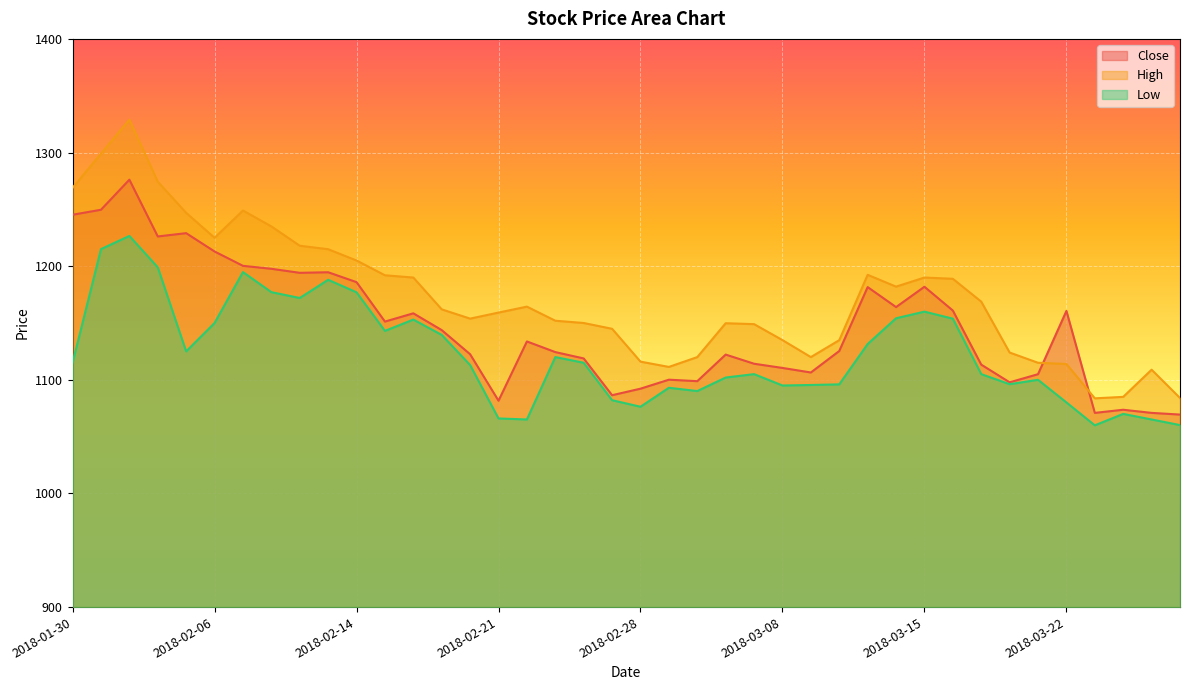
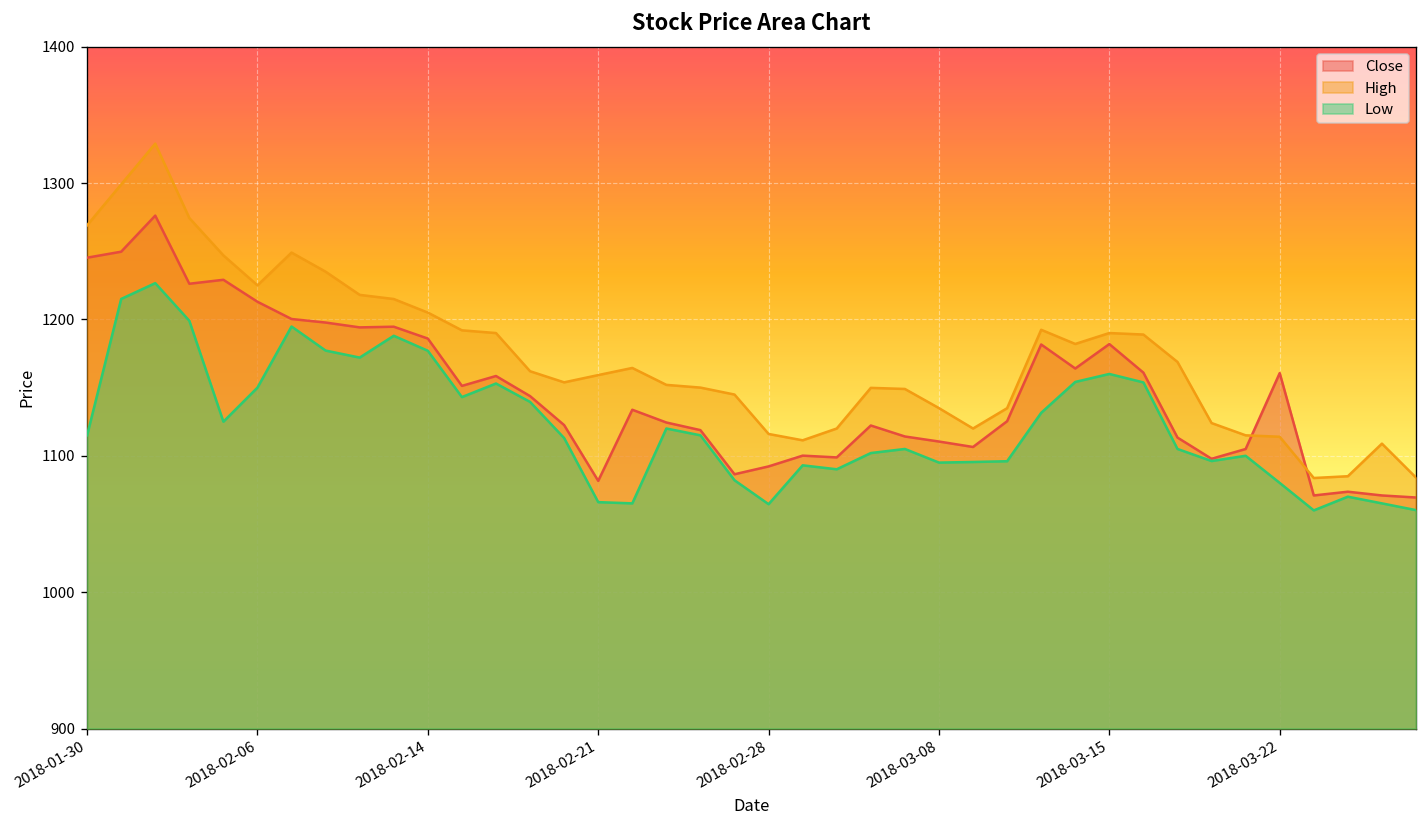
  {
    "Close": {
      "2018-01-30": 1245,
      "2018-02-06": 1213,
      "2018-02-14": 1186,
      "2018-02-21": 1082,
      "2018-02-28": 1092,
      "2018-03-08": 1110,
      "2018-03-15": 1182,
      "2018-03-22": 1161
    },
    "High": {
      "2018-01-30": 1269,
      "2018-02-06": 1225,
      "2018-02-14": 1205,
      "2018-02-21": 1159,
      "2018-02-28": 1116,
      "2018-03-08": 1135,
      "2018-03-15": 1190,
      "2018-03-22": 1114
    },
    "Low": {
      "2018-01-30": 1115,
      "2018-02-06": 1150,
      "2018-02-14": 1177,
      "2018-02-21": 1066,
-     "2018-02-28": 1076,
+     "2018-02-28": 1065,
      "2018-03-08": 1095,
      "2018-03-15": 1160,
      "2018-03-22": 1080
    }
  }
